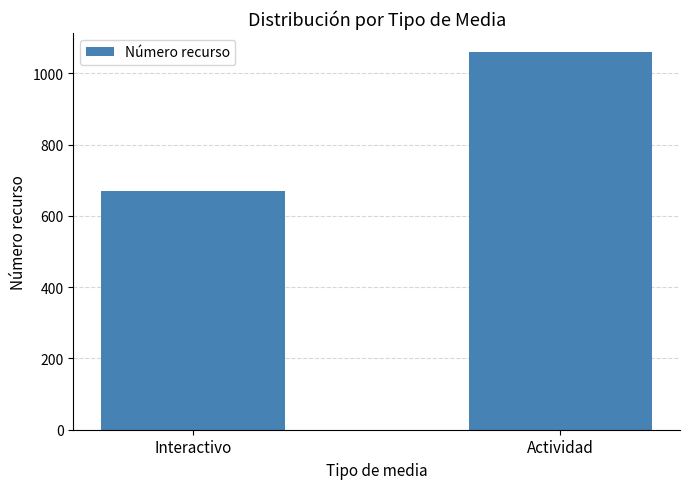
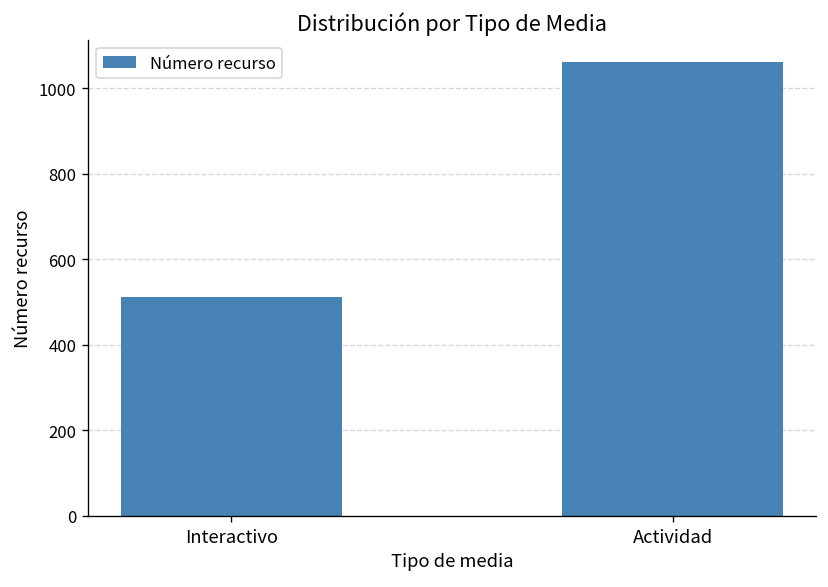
  {
-   "Interactivo": 670,
+   "Interactivo": 510,
    "Actividad": 1060
  }
